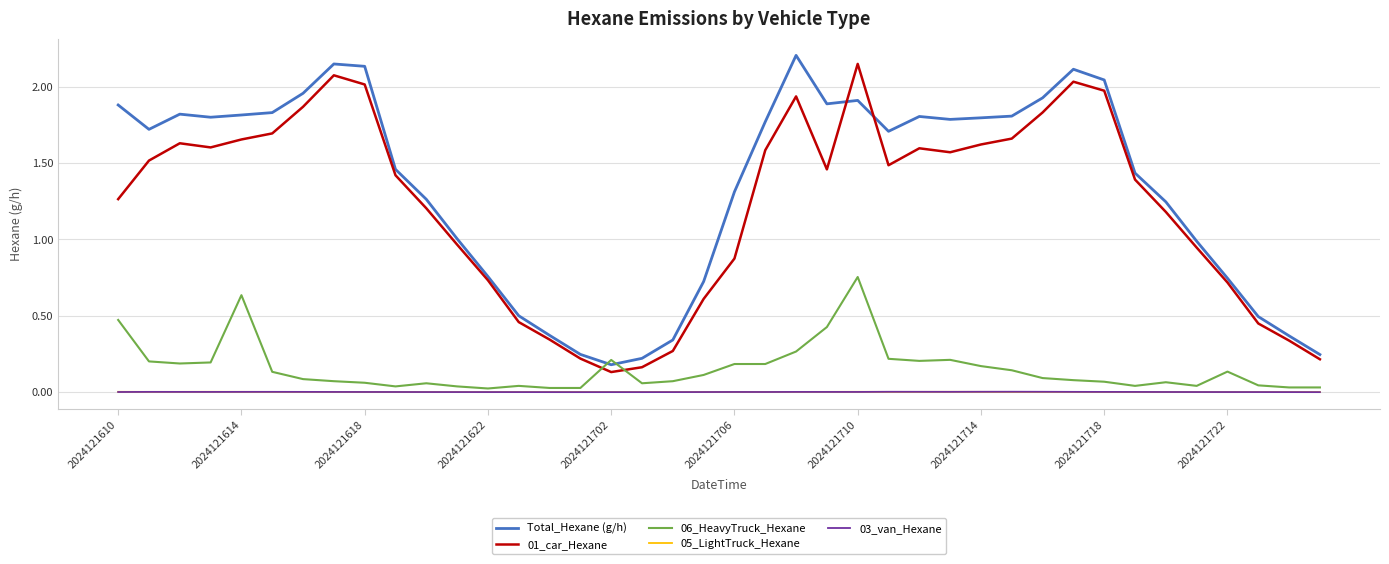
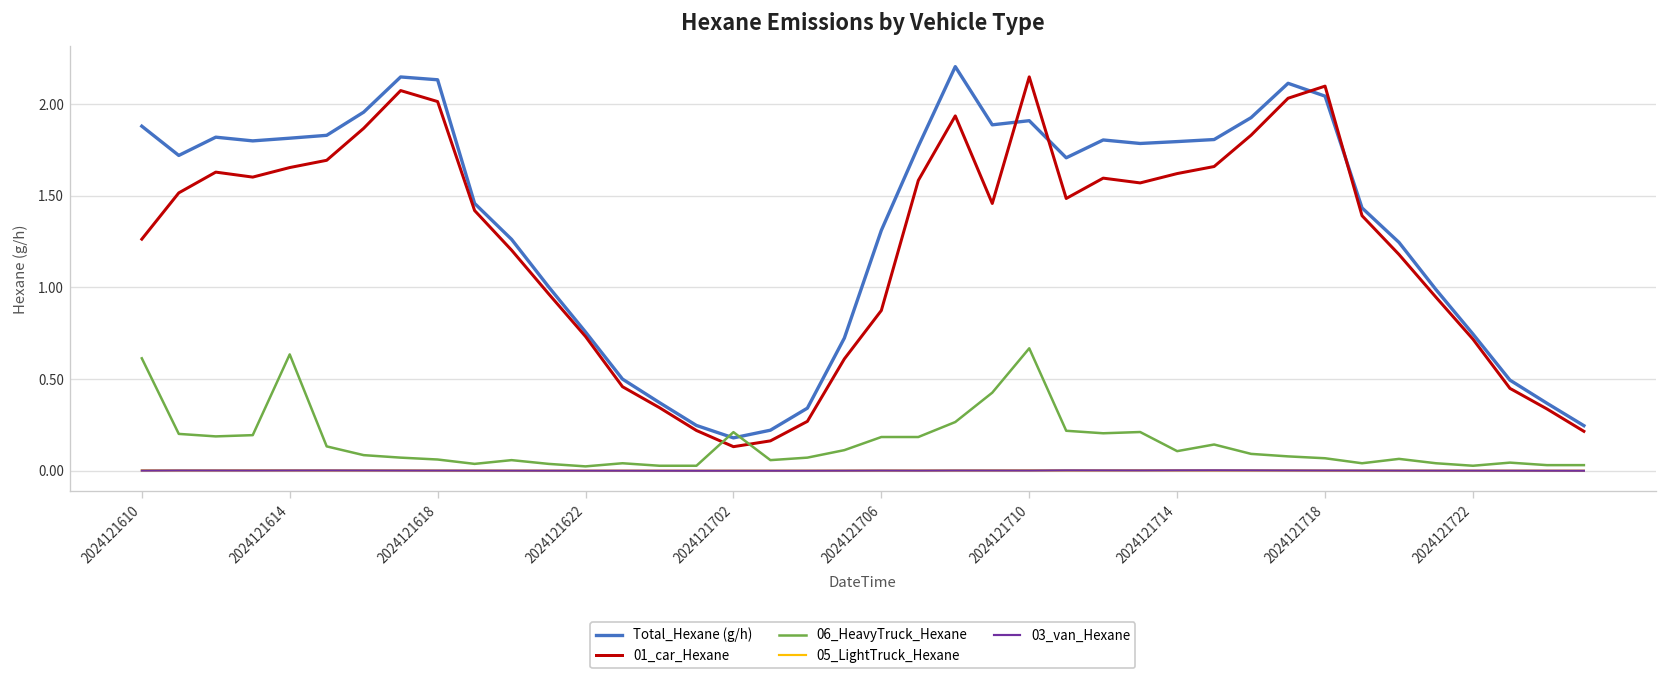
  {
    "Total_Hexane (g/h)": {
      "2024121610": 1.88,
      "2024121614": 1.81,
      "2024121618": 2.13,
      "2024121622": 0.76,
      "2024121702": 0.18,
      "2024121706": 1.31,
      "2024121710": 1.91,
      "2024121714": 1.80,
      "2024121718": 2.04,
      "2024121722": 0.75
    },
    "01_car_Hexane": {
      "2024121610": 1.26,
      "2024121614": 1.65,
      "2024121618": 2.01,
      "2024121622": 0.73,
      "2024121702": 0.13,
      "2024121706": 0.87,
      "2024121710": 2.15,
      "2024121714": 1.62,
-     "2024121718": 1.97,
+     "2024121718": 2.10,
      "2024121722": 0.72
    },
    "06_HeavyTruck_Hexane": {
-     "2024121610": 0.47,
+     "2024121610": 0.61,
      "2024121614": 0.63,
      "2024121618": 0.06,
      "2024121622": 0.02,
      "2024121702": 0.21,
      "2024121706": 0.18,
-     "2024121710": 0.75,
-     "2024121714": 0.17,
+     "2024121710": 0.67,
+     "2024121714": 0.11,
      "2024121718": 0.07,
-     "2024121722": 0.13
+     "2024121722": 0.03
    },
    "03_van_Hexane": {
      "2024121610": 0.00,
      "2024121614": 0.00,
      "2024121618": 0.00,
      "2024121622": 0.00,
      "2024121702": 0.00,
      "2024121706": 0.00,
      "2024121710": 0.00,
      "2024121714": 0.00,
      "2024121718": 0.00,
      "2024121722": 0.00
    }
  }
